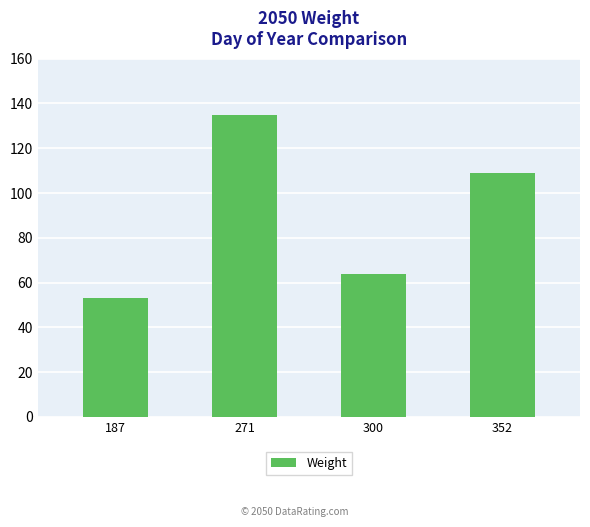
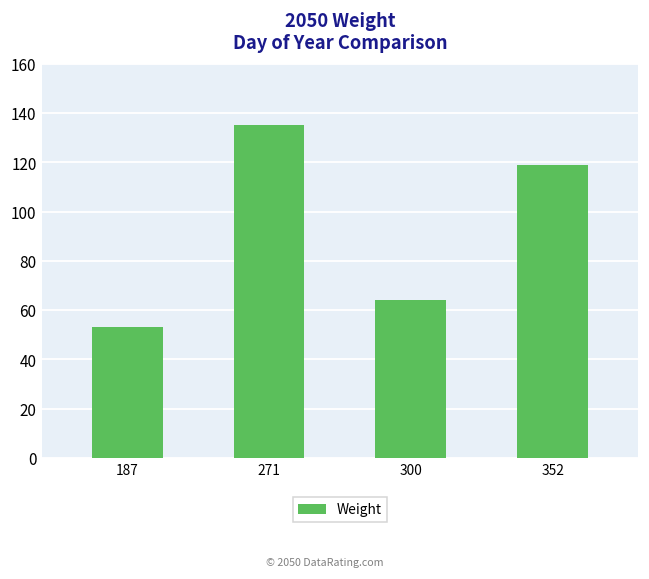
  {
    "187": 53,
    "271": 135,
    "300": 64,
-   "352": 109
+   "352": 119
  }
